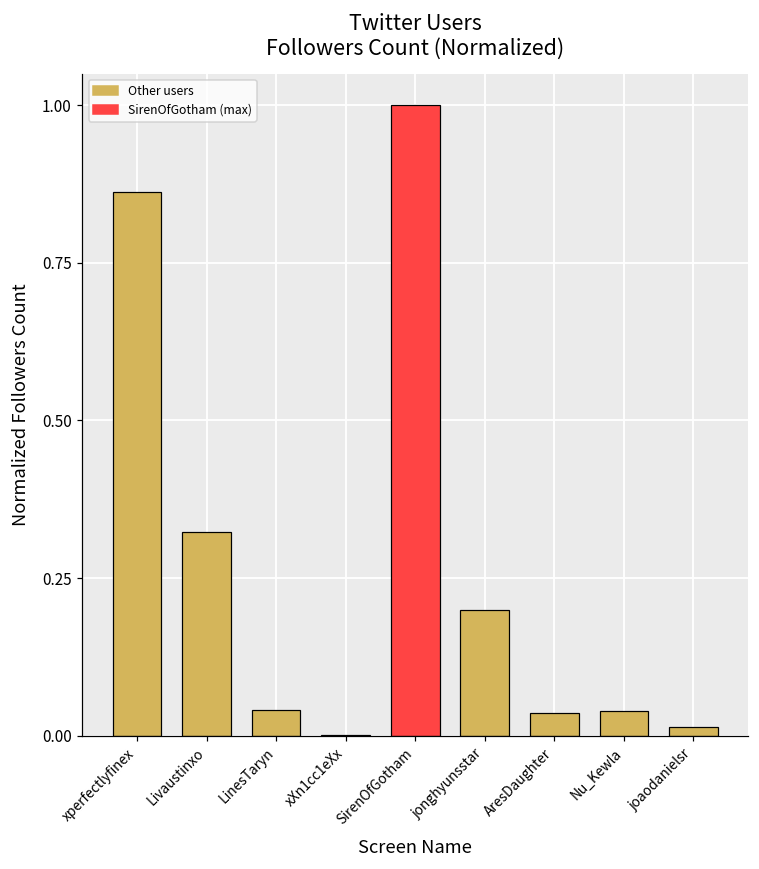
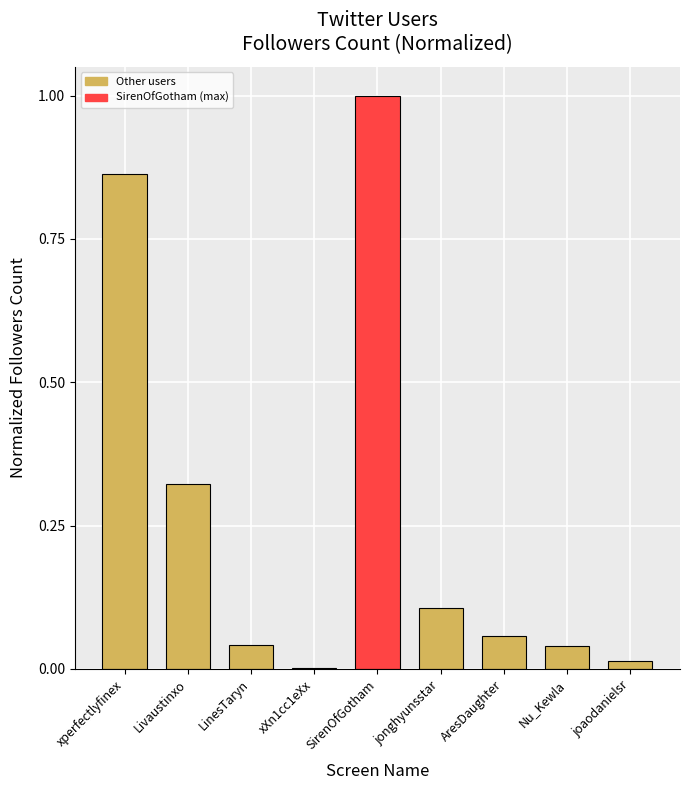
  {
    "xperfectlyfinex": 0.86,
    "Livaustinxo": 0.32,
    "LinesTaryn": 0.04,
    "SirenOfGotham": 1.00,
-   "jonghyunsstar": 0.20,
-   "AresDaughter": 0.04,
+   "jonghyunsstar": 0.11,
+   "AresDaughter": 0.06,
    "Nu_Kewla": 0.04,
    "joaodanielsr": 0.01
  }
